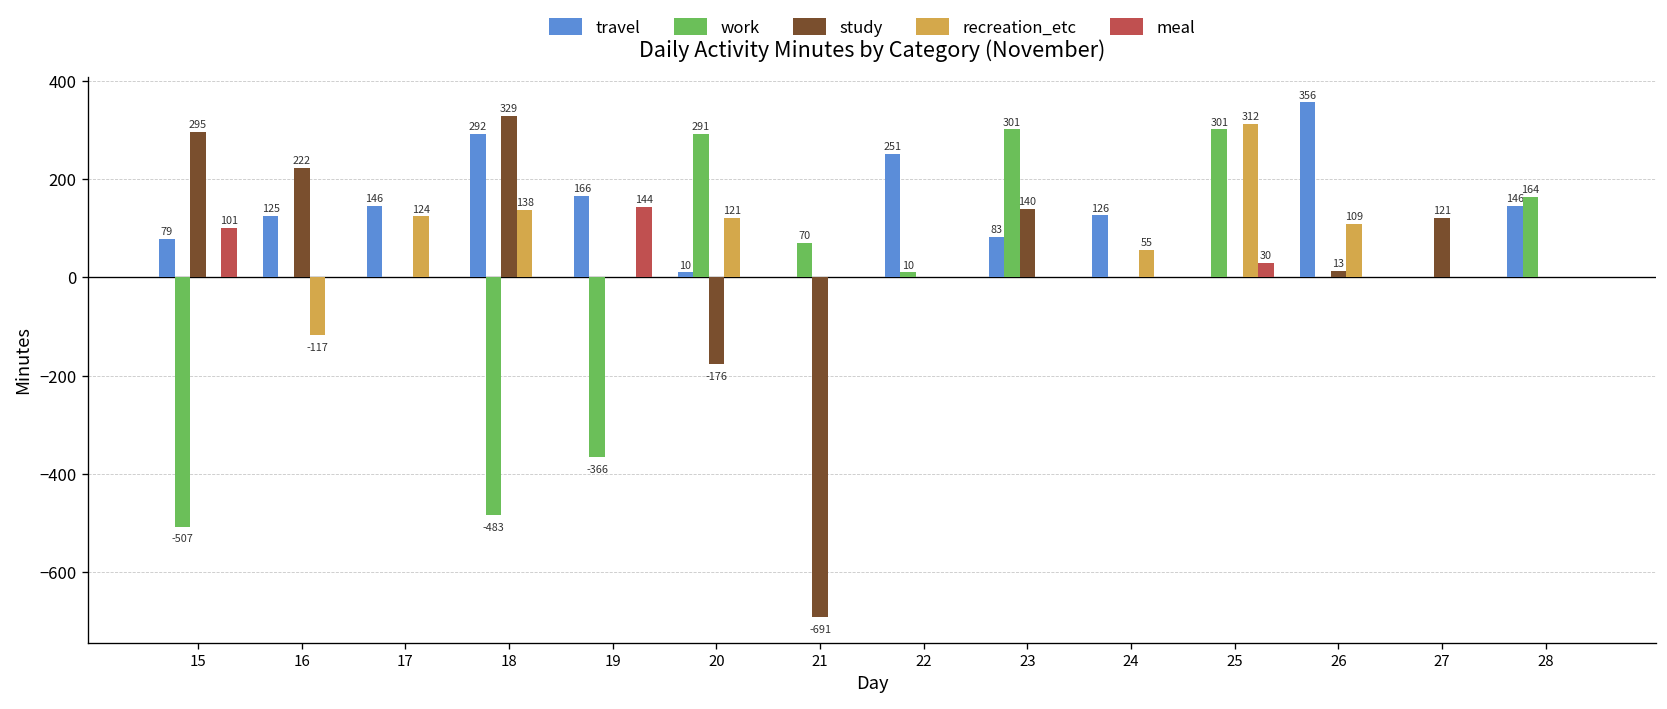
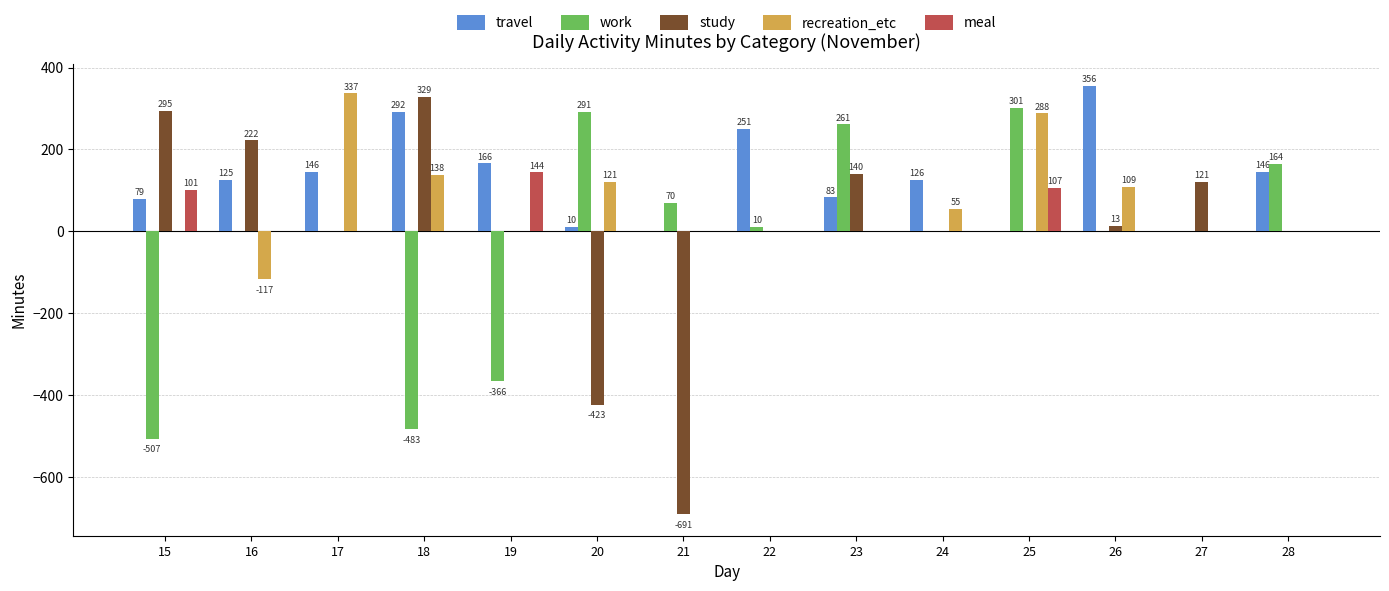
  {
    "travel": {
      "15": 79,
      "16": 125,
      "17": 146,
      "18": 292,
      "19": 166,
      "20": 10,
      "22": 251,
      "23": 83,
      "24": 126,
      "26": 356,
      "28": 146
    },
    "work": {
      "15": -507,
      "18": -483,
      "19": -366,
      "20": 291,
      "21": 70,
      "22": 10,
-     "23": 301,
+     "23": 261,
      "25": 301,
      "28": 164
    },
    "study": {
      "15": 295,
      "16": 222,
      "18": 329,
-     "20": -176,
+     "20": -423,
      "21": -691,
      "23": 140,
      "26": 13,
      "27": 121
    },
    "recreation_etc": {
      "16": -117,
-     "17": 124,
+     "17": 337,
      "18": 138,
      "20": 121,
      "24": 55,
-     "25": 312,
+     "25": 288,
      "26": 109
    },
    "meal": {
      "15": 101,
      "19": 144,
-     "25": 30
+     "25": 107
    }
  }
